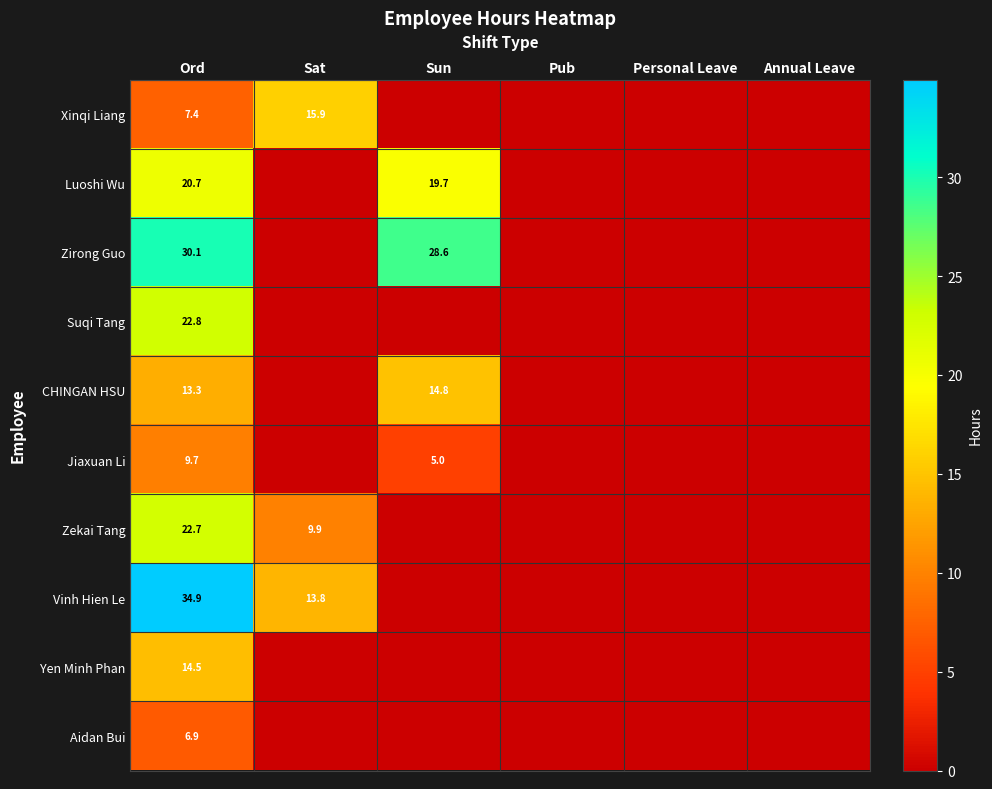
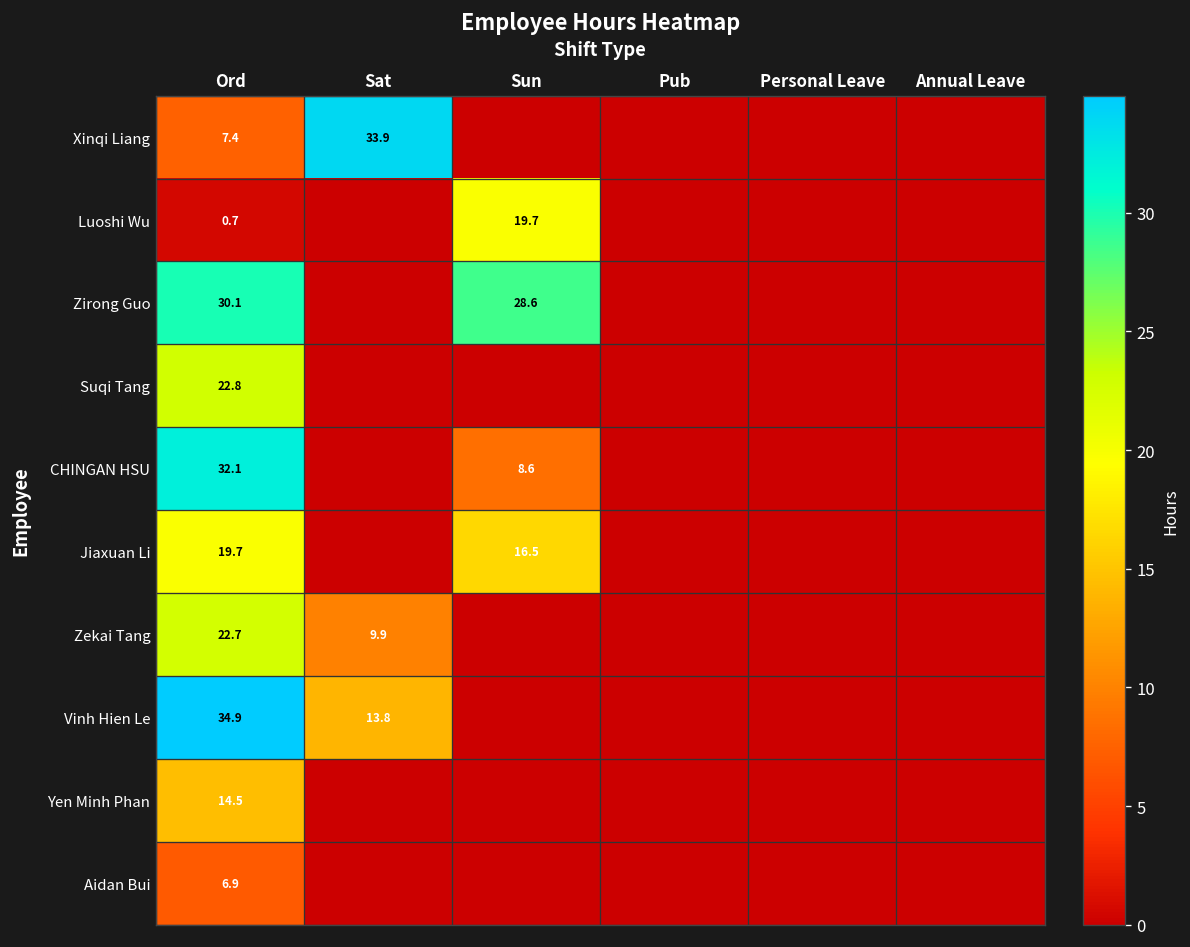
  {
    "Xinqi Liang": {
      "Ord": 7.4,
-     "Sat": 15.9
+     "Sat": 33.9
    },
    "Luoshi Wu": {
-     "Ord": 20.7,
+     "Ord": 0.7,
      "Sun": 19.7
    },
    "Zirong Guo": {
      "Ord": 30.1,
      "Sun": 28.6
    },
    "Suqi Tang": {
      "Ord": 22.8
    },
    "CHINGAN HSU": {
-     "Ord": 13.3,
-     "Sun": 14.8
+     "Ord": 32.1,
+     "Sun": 8.6
    },
    "Jiaxuan Li": {
-     "Ord": 9.7,
-     "Sun": 5.0
+     "Ord": 19.7,
+     "Sun": 16.5
    },
    "Zekai Tang": {
      "Ord": 22.7,
      "Sat": 9.9
    },
    "Vinh Hien Le": {
      "Ord": 34.9,
      "Sat": 13.8
    },
    "Yen Minh Phan": {
      "Ord": 14.5
    },
    "Aidan Bui": {
      "Ord": 6.9
    }
  }
